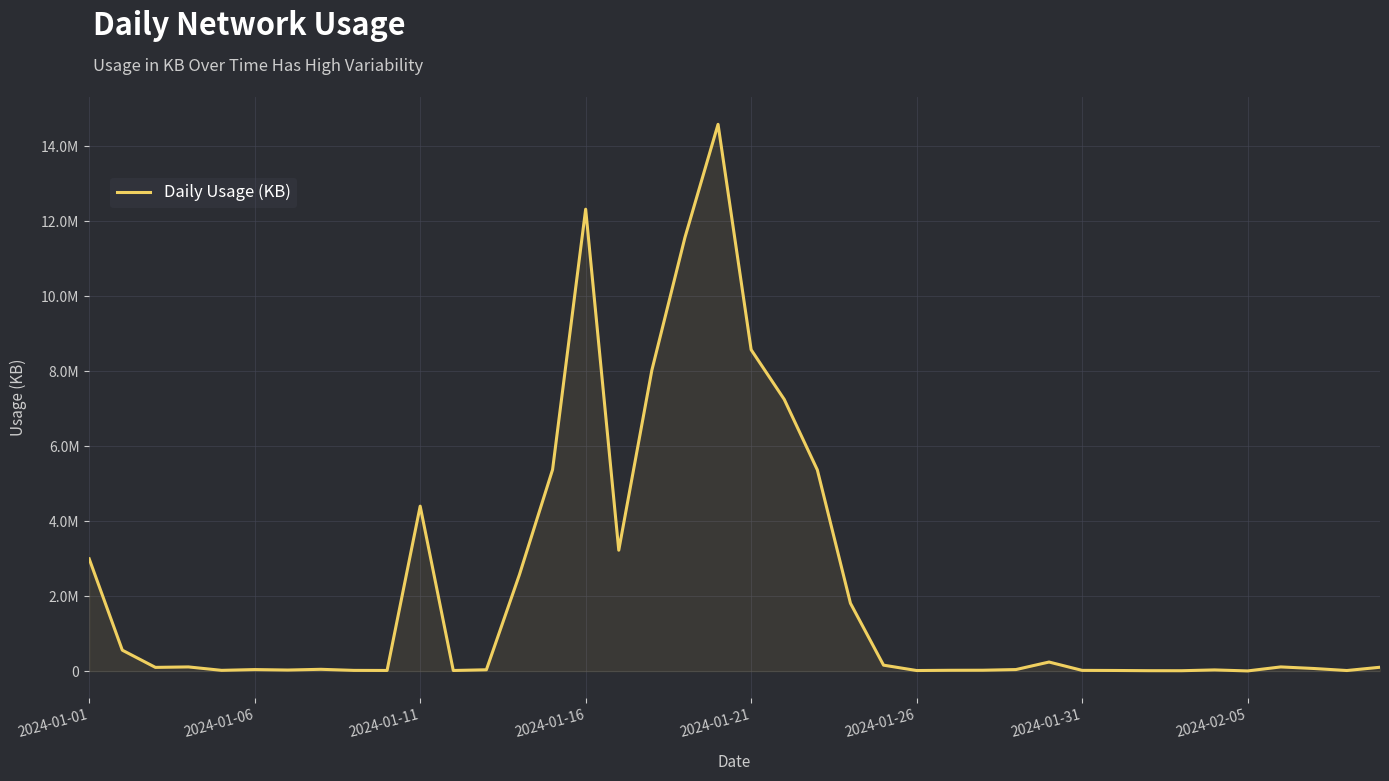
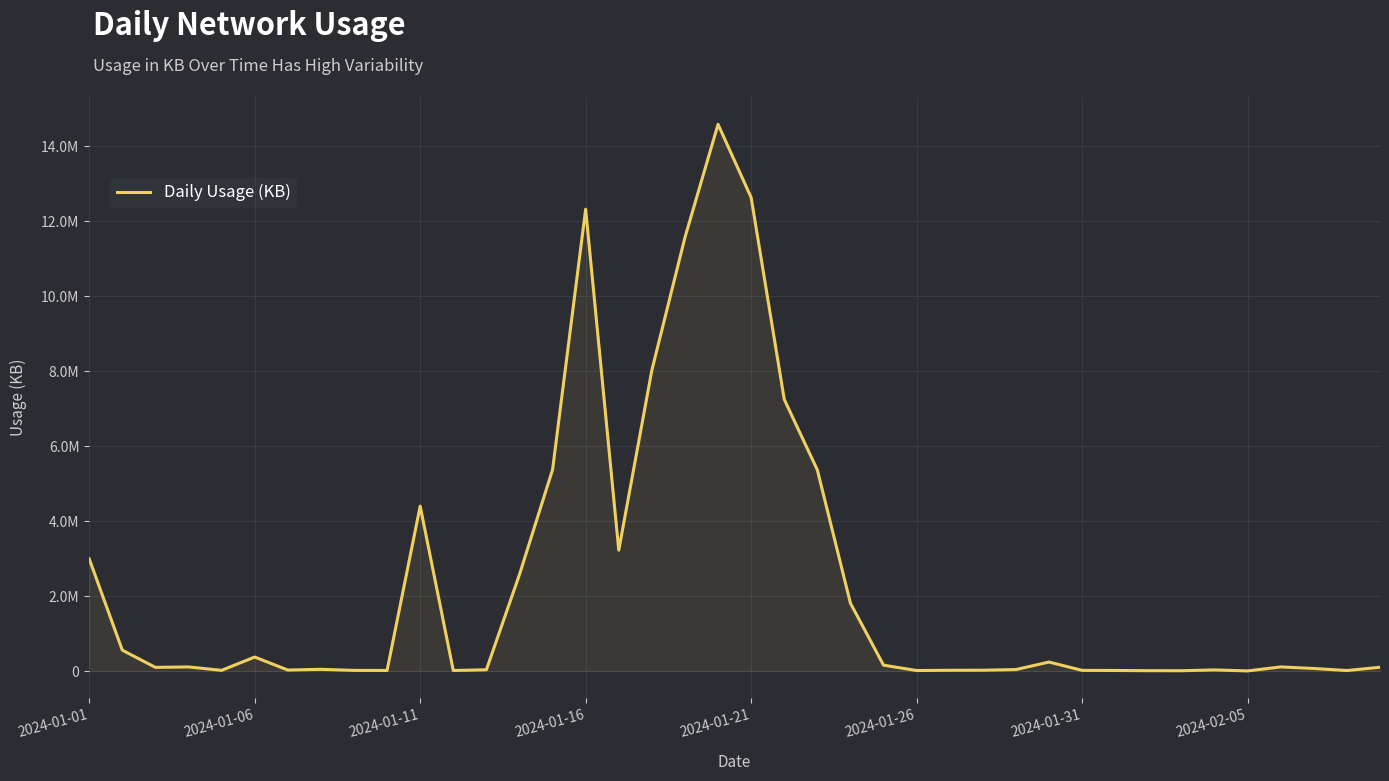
  {
    "2024-01-01": 3000000,
-   "2024-01-06": 0,
+   "2024-01-06": 400000,
    "2024-01-11": 4400000,
    "2024-01-16": 12300000,
-   "2024-01-21": 8600000,
+   "2024-01-21": 12600000,
    "2024-01-26": 0,
    "2024-01-31": 0,
    "2024-02-05": 0
  }
